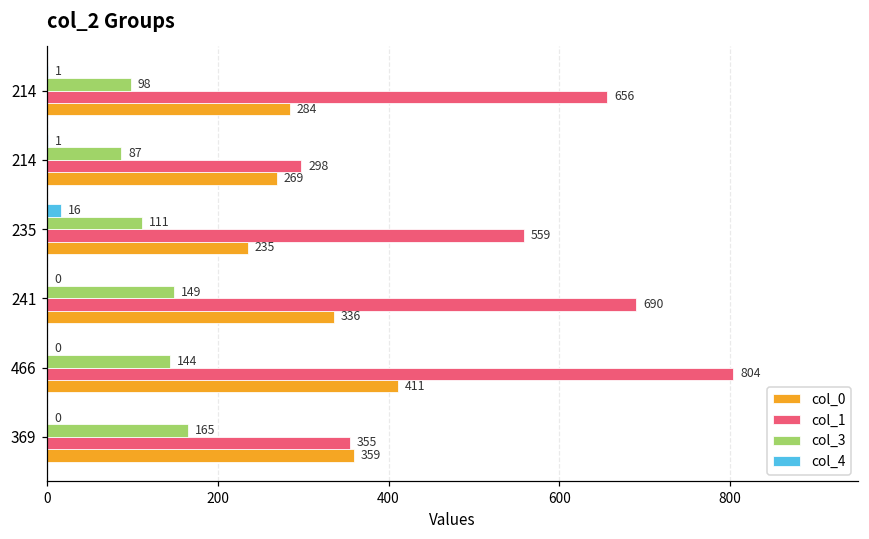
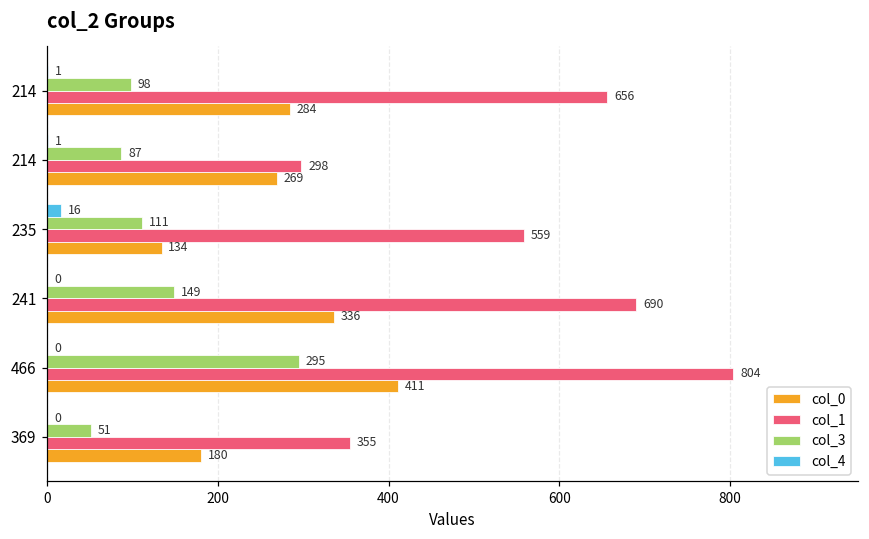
  {
    "col_0": {
-     "235": 235,
+     "235": 134,
      "241": 336,
      "466": 411,
-     "369": 359
+     "369": 180
    },
    "col_1": {
      "235": 559,
      "241": 690,
      "466": 804,
      "369": 355
    },
    "col_3": {
      "235": 111,
      "241": 149,
-     "466": 144,
-     "369": 165
+     "466": 295,
+     "369": 51
    },
    "col_4": {
      "235": 16,
      "241": 0,
      "466": 0,
      "369": 0
    }
  }
